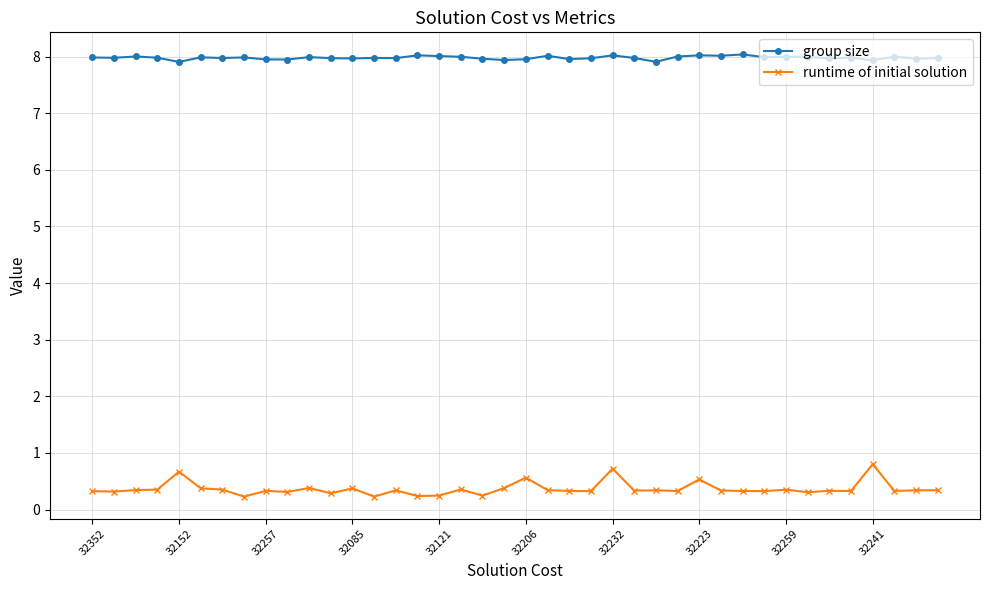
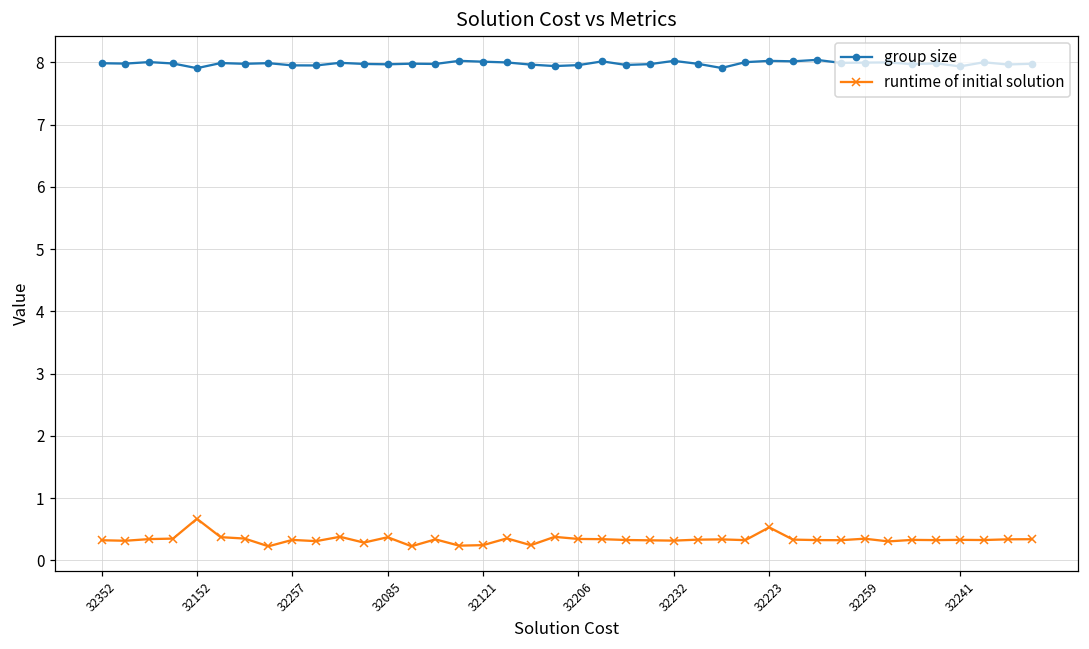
  {
    "group size": {
      "32352": 8.0,
      "32152": 7.9,
      "32257": 8.0,
      "32085": 8.0,
      "32121": 8.0,
      "32206": 8.0,
      "32232": 8.0,
      "32223": 8.0
    },
    "runtime of initial solution": {
      "32352": 0.3,
      "32152": 0.7,
      "32257": 0.3,
      "32085": 0.4,
      "32121": 0.2,
-     "32206": 0.6,
-     "32232": 0.7,
+     "32206": 0.3,
+     "32232": 0.3,
      "32223": 0.5,
      "32259": 0.3,
-     "32241": 0.8
+     "32241": 0.3
    }
  }
